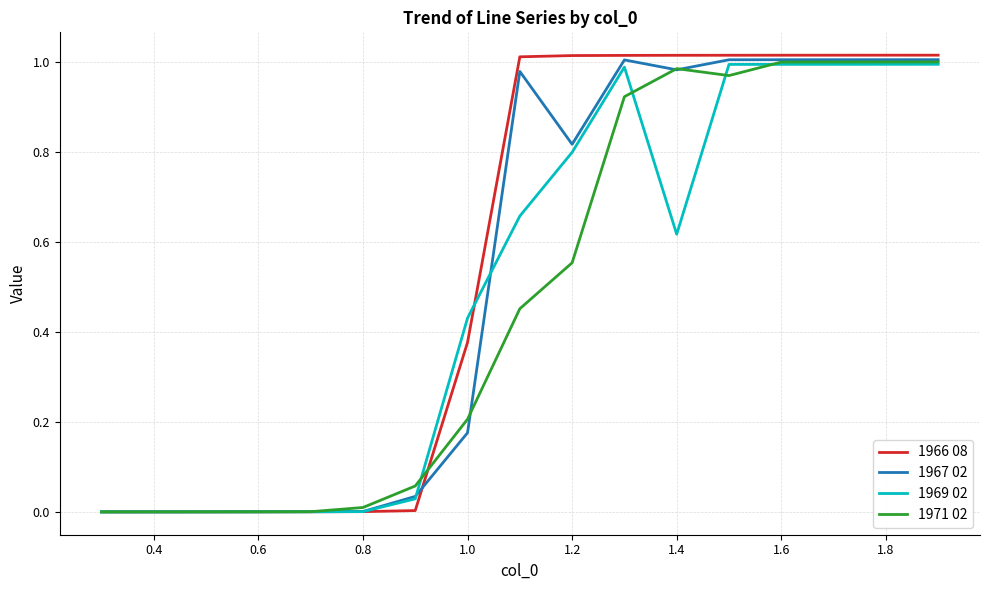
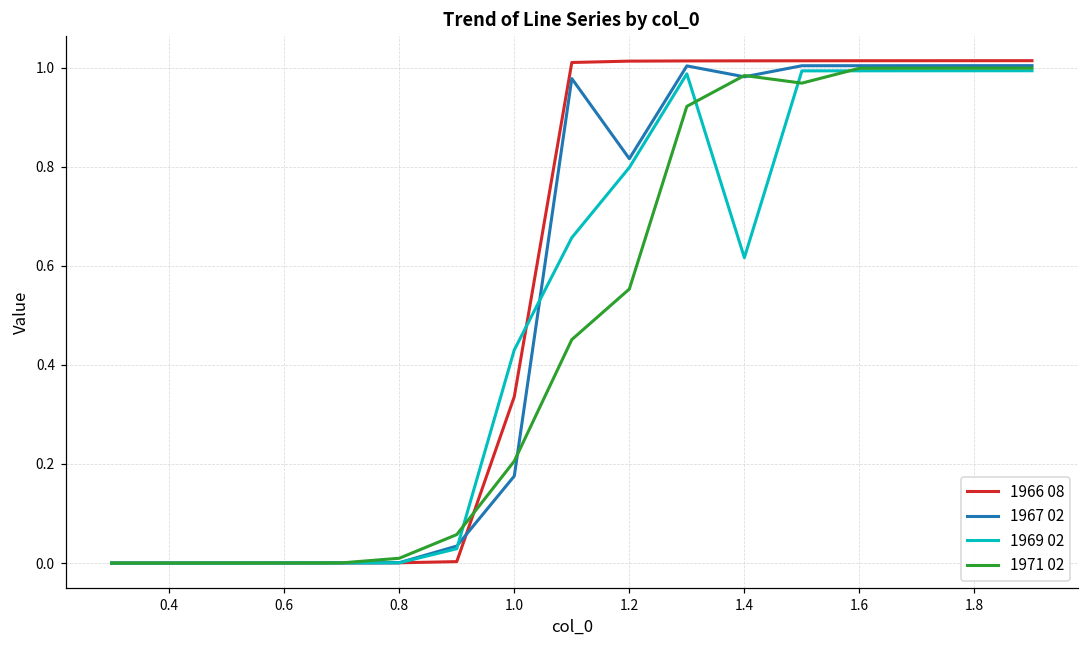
  {
    "1966 08": {
-     "1.0": 0.38,
+     "1.0": 0.34,
      "1.2": 1.01,
      "1.4": 1.01,
      "1.6": 1.01,
      "1.8": 1.01
    },
    "1967 02": {
      "1.0": 0.18,
      "1.2": 0.82
    },
    "1969 02": {
      "1.0": 0.43,
      "1.2": 0.80,
      "1.4": 0.62
    },
    "1971 02": {
      "0.8": 0.01,
      "1.0": 0.21,
      "1.2": 0.55
    }
  }
